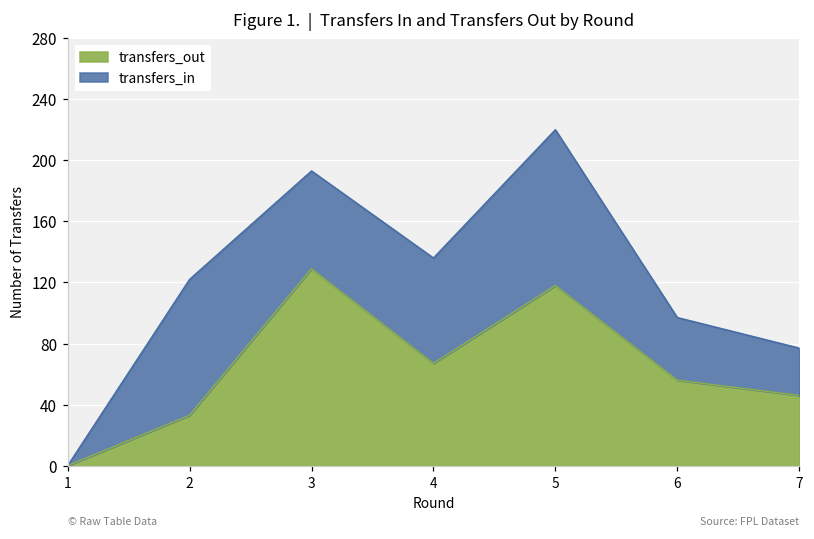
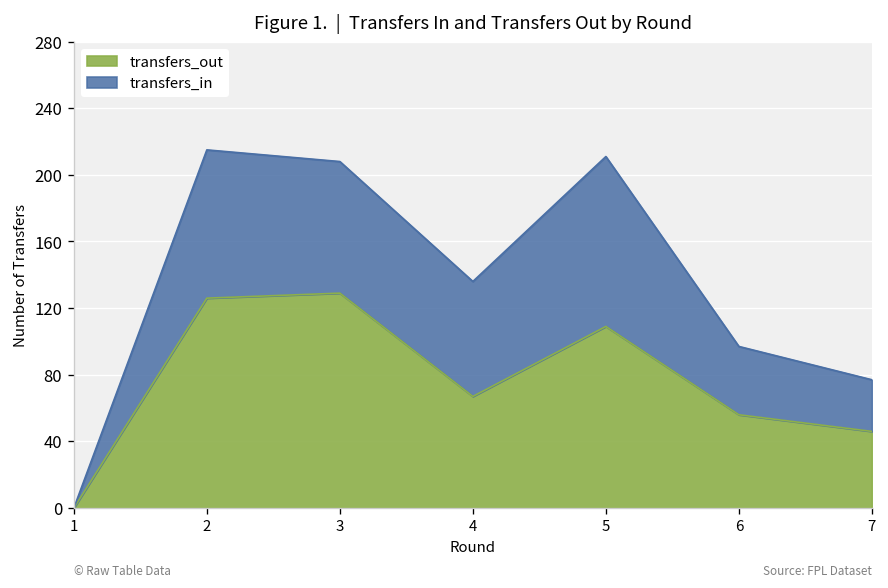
  {
    "transfers_out": {
-     "2": 33,
+     "2": 126,
      "3": 129,
      "4": 67,
-     "5": 118,
+     "5": 109,
      "6": 56,
      "7": 46
    },
    "transfers_in": {
      "2": 89,
-     "3": 64,
+     "3": 79,
      "4": 69,
      "5": 102,
      "6": 41,
      "7": 31
    }
  }
